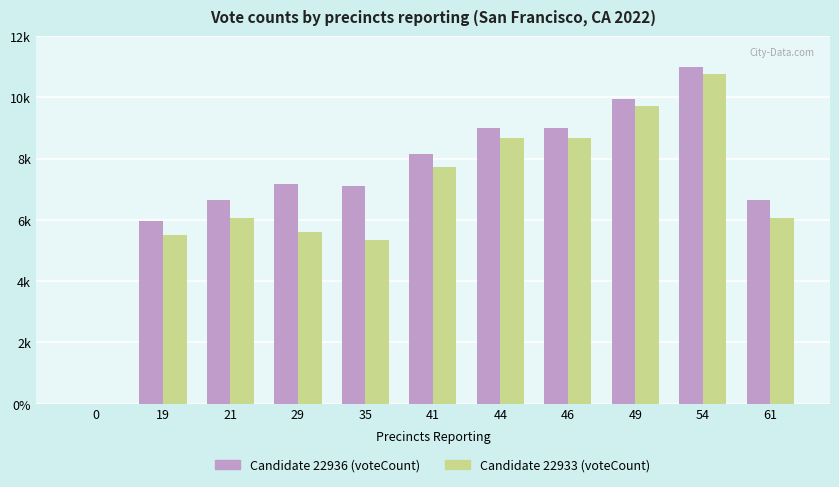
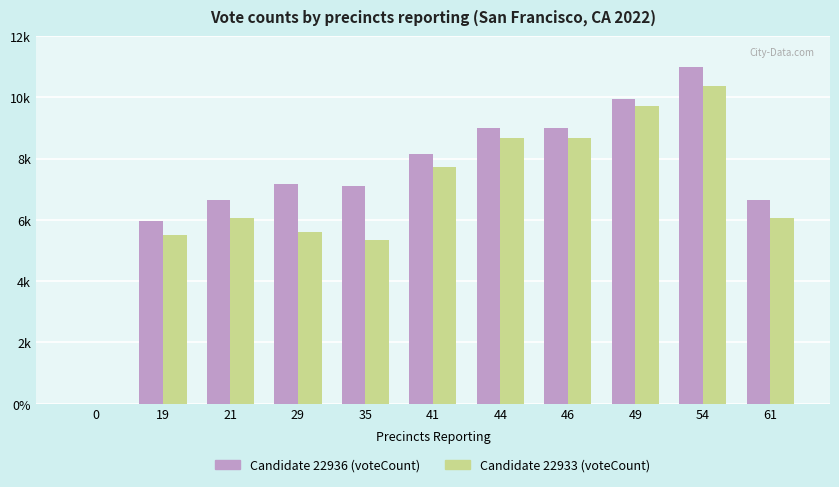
  {
    "Candidate 22936 (voteCount)": {
      "0": 0,
      "19": 6000,
      "21": 6700,
      "29": 7200,
      "35": 7100,
      "41": 8100,
      "44": 9000,
      "46": 9000,
      "49": 9900,
      "54": 11000,
      "61": 6700
    },
    "Candidate 22933 (voteCount)": {
      "0": 0,
      "19": 5500,
      "21": 6100,
      "29": 5600,
      "35": 5400,
      "41": 7700,
      "44": 8700,
      "46": 8700,
      "49": 9700,
-     "54": 10800,
+     "54": 10400,
      "61": 6100
    }
  }
